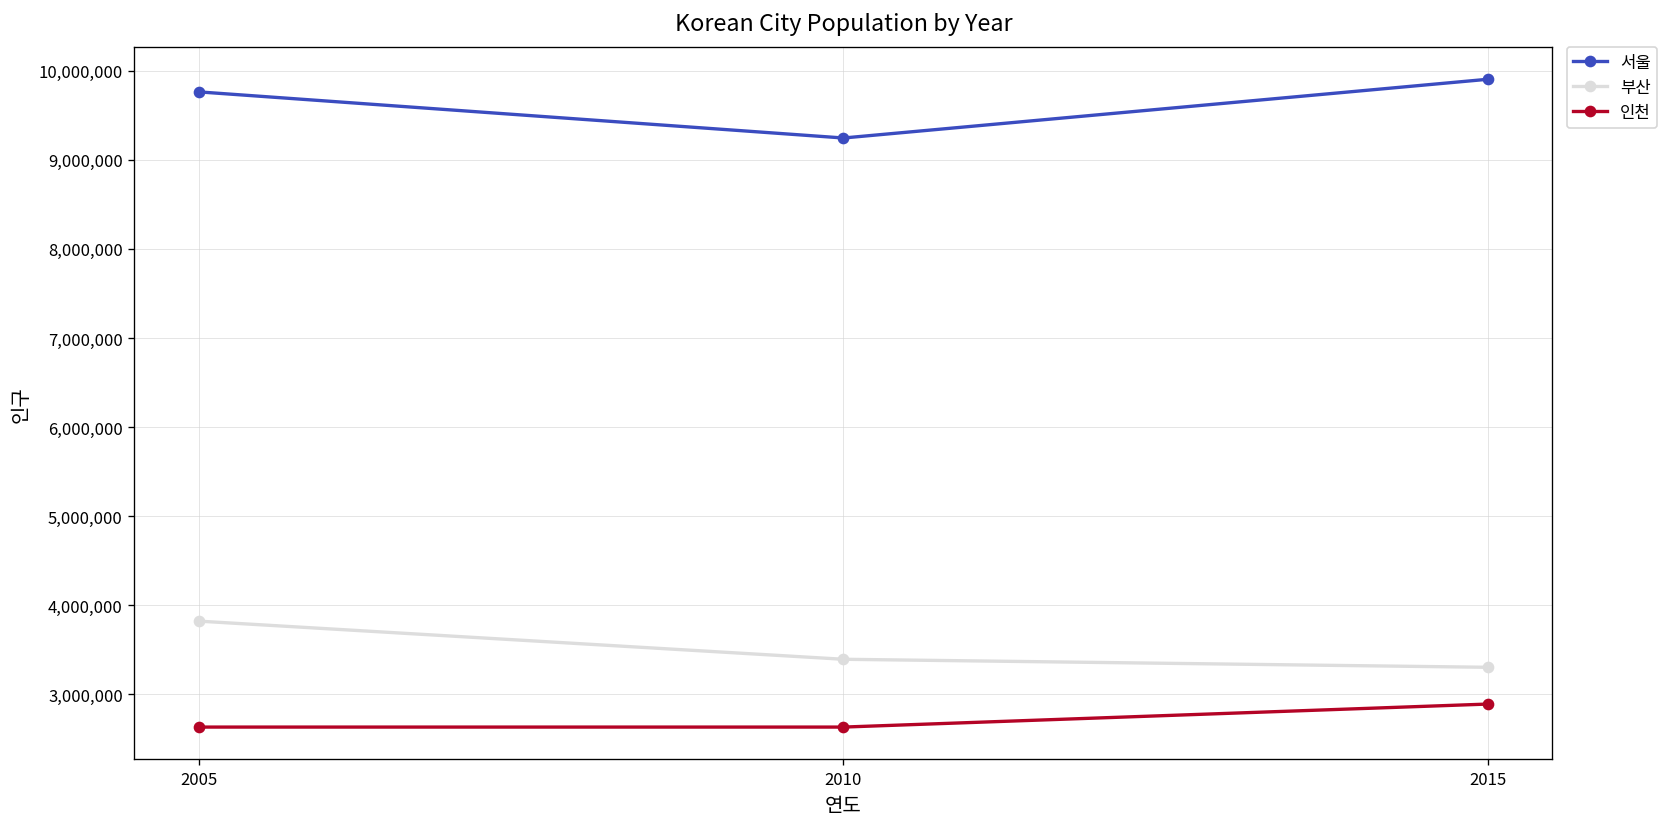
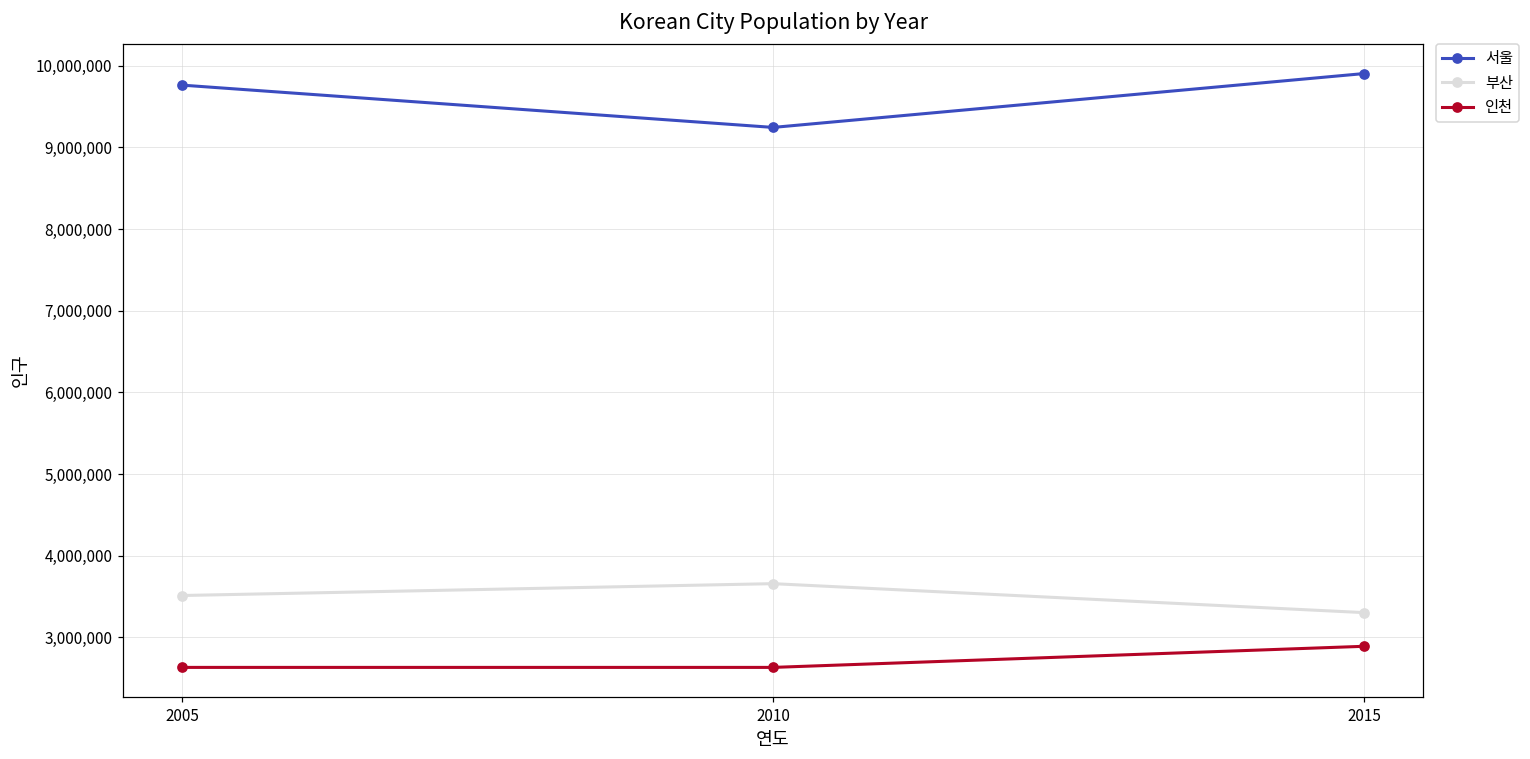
  {
    "서울": {
      "2005": "9,800,000",
      "2010": "9,200,000",
      "2015": "9,900,000"
    },
    "부산": {
-     "2005": "3,800,000",
-     "2010": "3,400,000",
+     "2005": "3,500,000",
+     "2010": "3,700,000",
      "2015": "3,300,000"
    },
    "인천": {
      "2005": "2,600,000",
      "2010": "2,600,000",
      "2015": "2,900,000"
    }
  }
